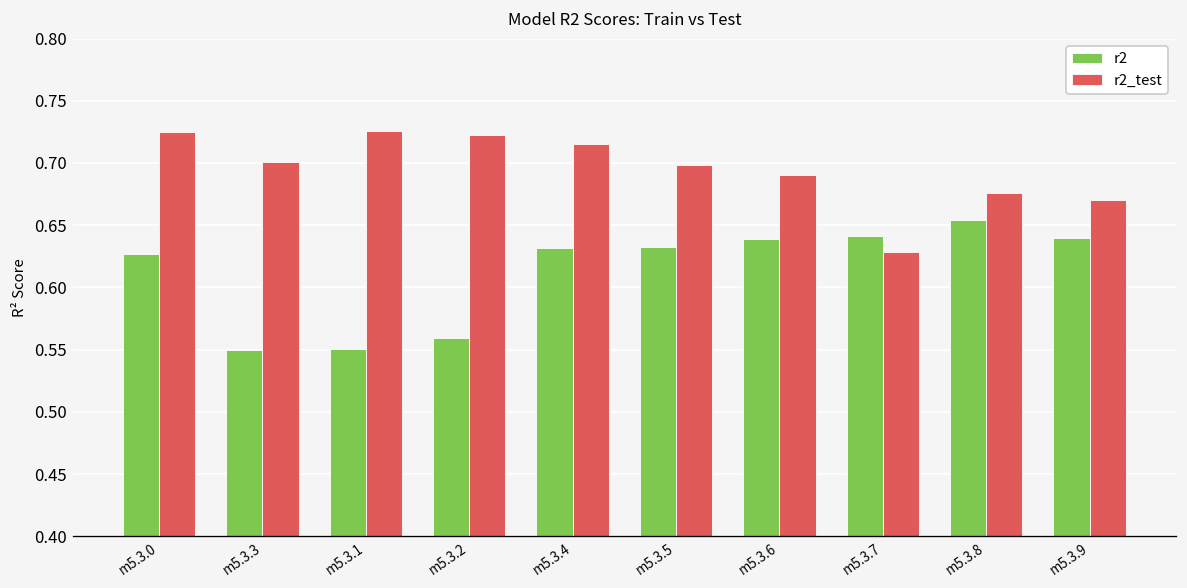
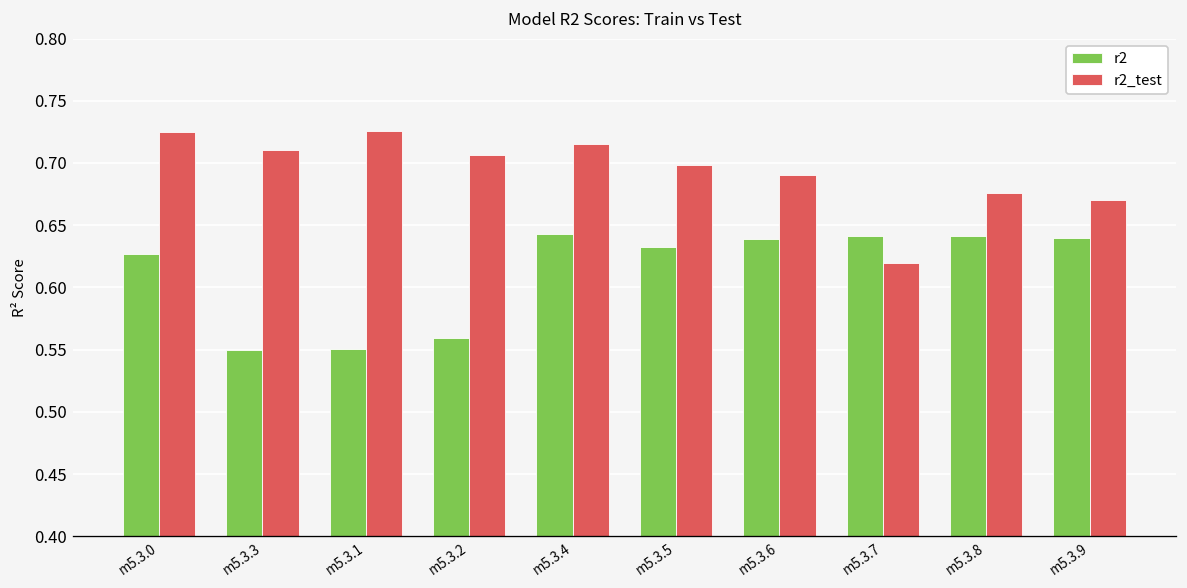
  {
    "r2": {
      "m5.3.0": 0.627,
      "m5.3.3": 0.550,
      "m5.3.1": 0.550,
      "m5.3.2": 0.559,
-     "m5.3.4": 0.632,
+     "m5.3.4": 0.643,
      "m5.3.5": 0.633,
      "m5.3.6": 0.639,
      "m5.3.7": 0.642,
-     "m5.3.8": 0.654,
+     "m5.3.8": 0.641,
      "m5.3.9": 0.639
    },
    "r2_test": {
      "m5.3.0": 0.725,
-     "m5.3.3": 0.701,
+     "m5.3.3": 0.711,
      "m5.3.1": 0.726,
-     "m5.3.2": 0.722,
+     "m5.3.2": 0.706,
      "m5.3.4": 0.715,
      "m5.3.5": 0.698,
      "m5.3.6": 0.690,
-     "m5.3.7": 0.629,
+     "m5.3.7": 0.619,
      "m5.3.8": 0.676,
      "m5.3.9": 0.671
    }
  }
